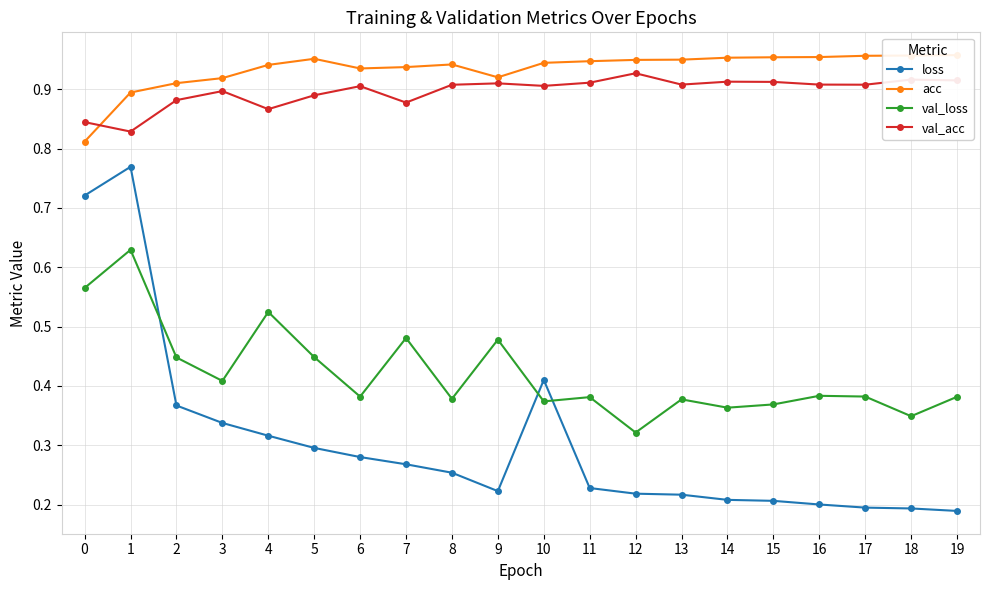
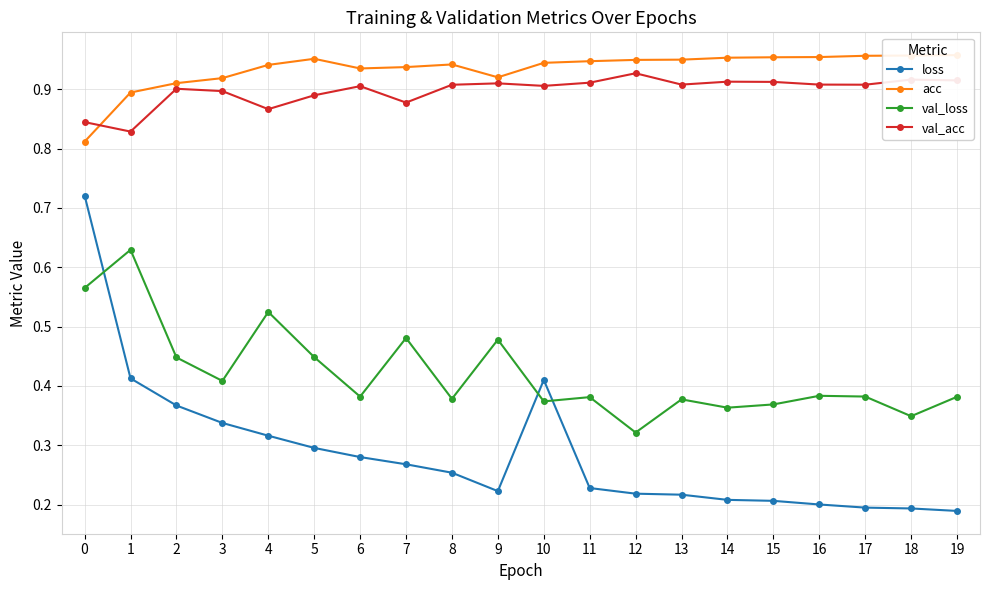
  {
    "loss": {
      "0": 0.72,
-     "1": 0.77,
+     "1": 0.41,
      "2": 0.37,
      "3": 0.34,
      "4": 0.32,
      "5": 0.30,
      "6": 0.28,
      "7": 0.27,
      "8": 0.25,
      "9": 0.22,
      "10": 0.41,
      "11": 0.23,
      "12": 0.22,
      "13": 0.22,
      "14": 0.21,
      "15": 0.21,
      "16": 0.20,
      "17": 0.19,
      "18": 0.19,
      "19": 0.19
    },
    "acc": {
      "0": 0.81,
      "1": 0.89,
      "2": 0.91,
      "3": 0.92,
      "4": 0.94,
      "5": 0.95,
      "6": 0.93,
      "7": 0.94,
      "8": 0.94,
      "9": 0.92,
      "10": 0.94,
      "11": 0.95,
      "12": 0.95,
      "13": 0.95,
      "14": 0.95,
      "15": 0.95,
      "16": 0.95,
      "17": 0.96
    },
    "val_loss": {
      "0": 0.57,
      "1": 0.63,
      "2": 0.45,
      "3": 0.41,
      "4": 0.52,
      "5": 0.45,
      "6": 0.38,
      "7": 0.48,
      "8": 0.38,
      "9": 0.48,
      "10": 0.37,
      "11": 0.38,
      "12": 0.32,
      "13": 0.38,
      "14": 0.36,
      "15": 0.37,
      "16": 0.38,
      "17": 0.38,
      "18": 0.35,
      "19": 0.38
    },
    "val_acc": {
      "0": 0.84,
      "1": 0.83,
-     "2": 0.88,
+     "2": 0.90,
      "3": 0.90,
      "4": 0.87,
      "5": 0.89,
      "6": 0.91,
      "7": 0.88,
      "8": 0.91,
      "9": 0.91,
      "10": 0.91,
      "11": 0.91,
      "12": 0.93,
      "13": 0.91,
      "14": 0.91,
      "15": 0.91,
      "16": 0.91,
      "17": 0.91
    }
  }
